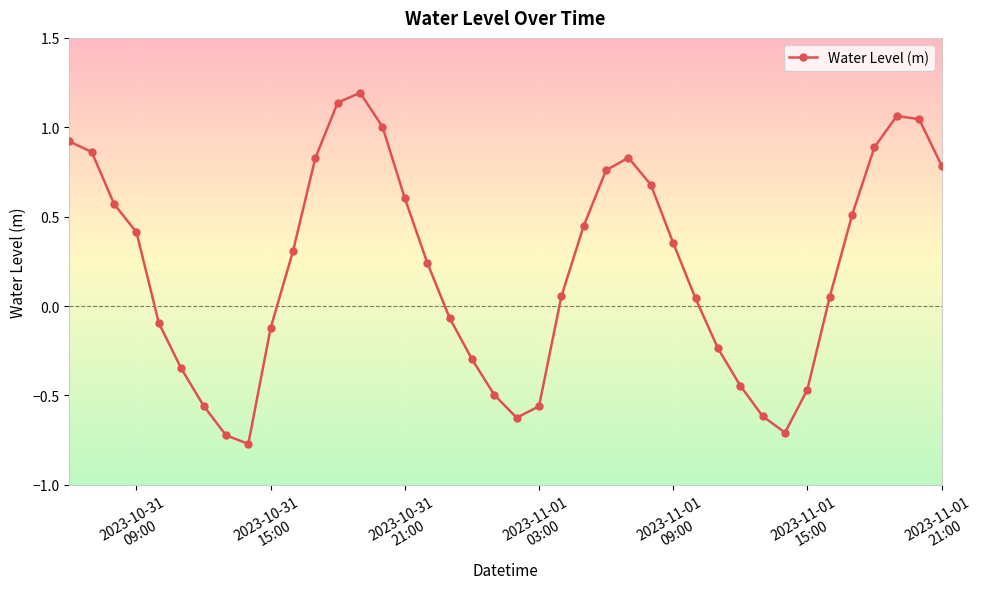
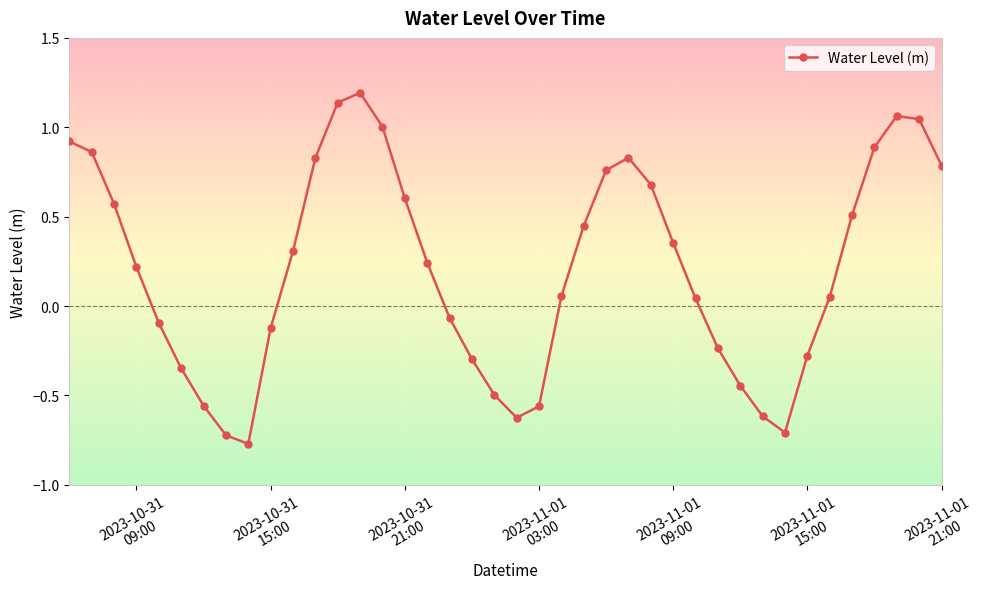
  {
-   "2023-10-31 09:00": 0.41,
+   "2023-10-31 09:00": 0.22,
    "2023-10-31 15:00": -0.12,
    "2023-10-31 21:00": 0.60,
    "2023-11-01 03:00": -0.56,
    "2023-11-01 09:00": 0.35,
-   "2023-11-01 15:00": -0.47,
+   "2023-11-01 15:00": -0.28,
    "2023-11-01 21:00": 0.79
  }
